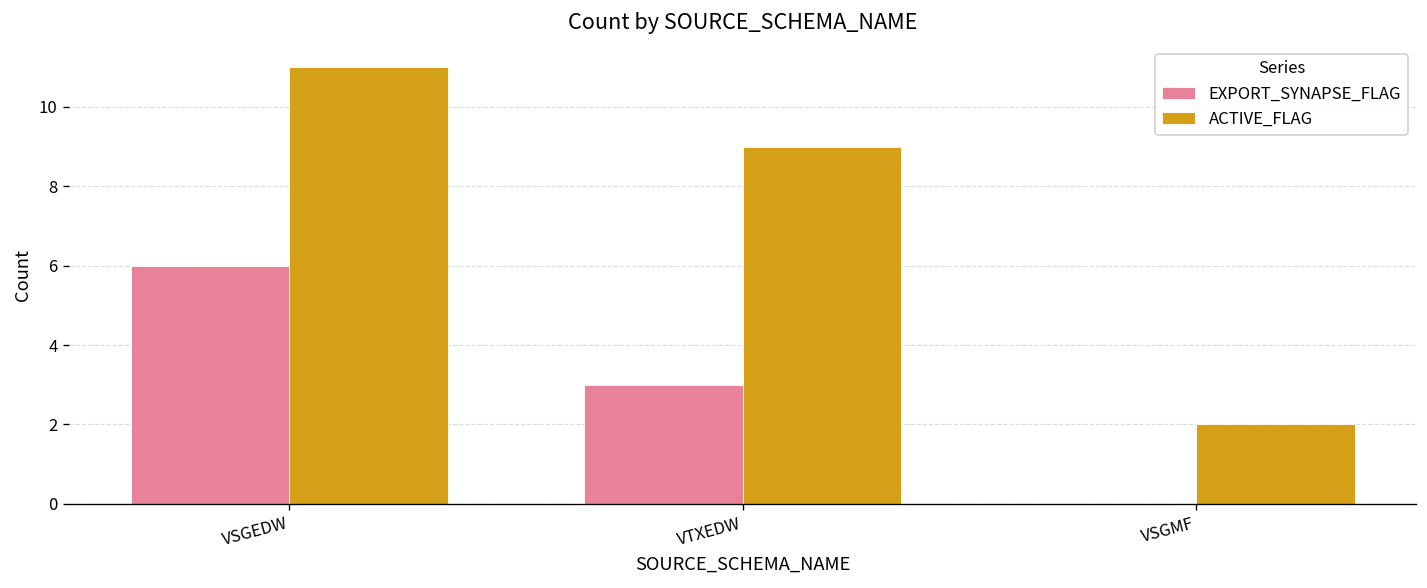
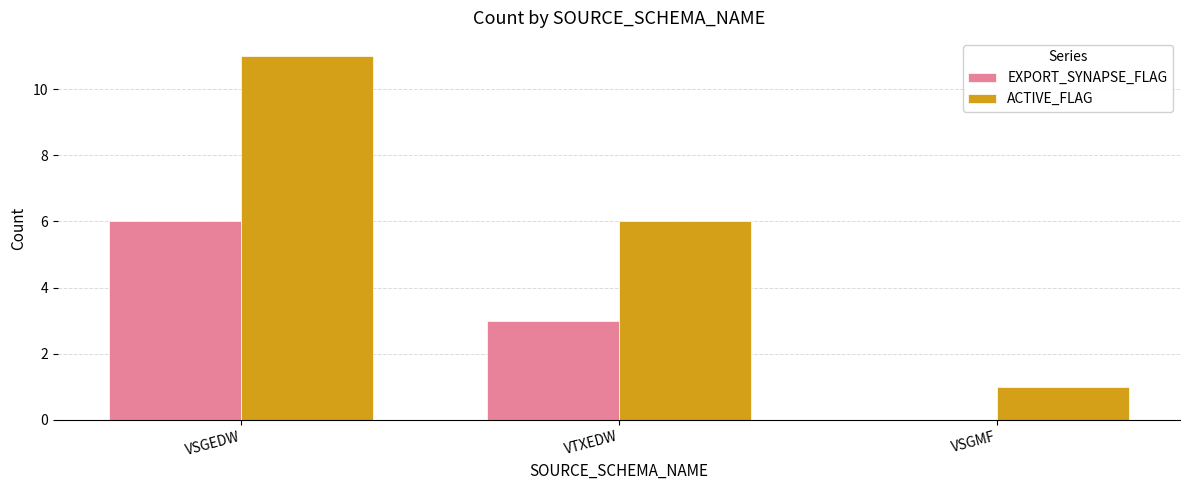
  {
    "EXPORT_SYNAPSE_FLAG": {
      "VSGEDW": 6,
      "VTXEDW": 3,
      "VSGMF": 0
    },
    "ACTIVE_FLAG": {
      "VSGEDW": 11,
-     "VTXEDW": 9,
-     "VSGMF": 2
+     "VTXEDW": 6,
+     "VSGMF": 1
    }
  }
